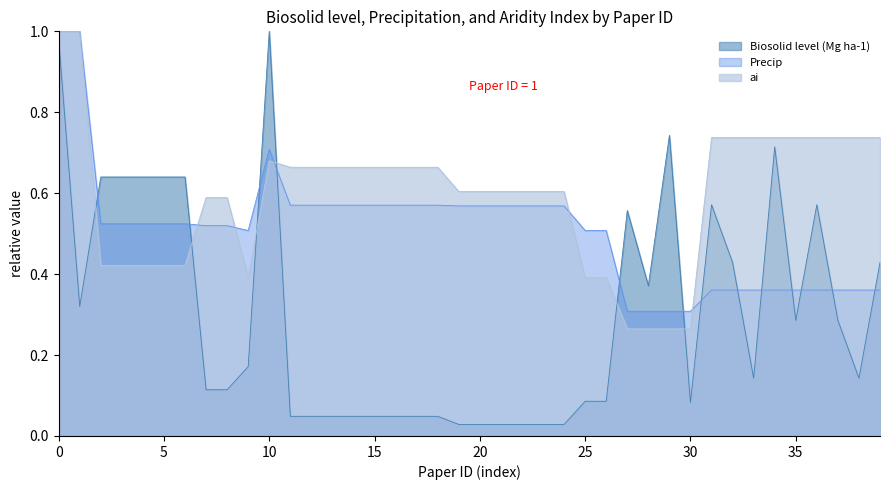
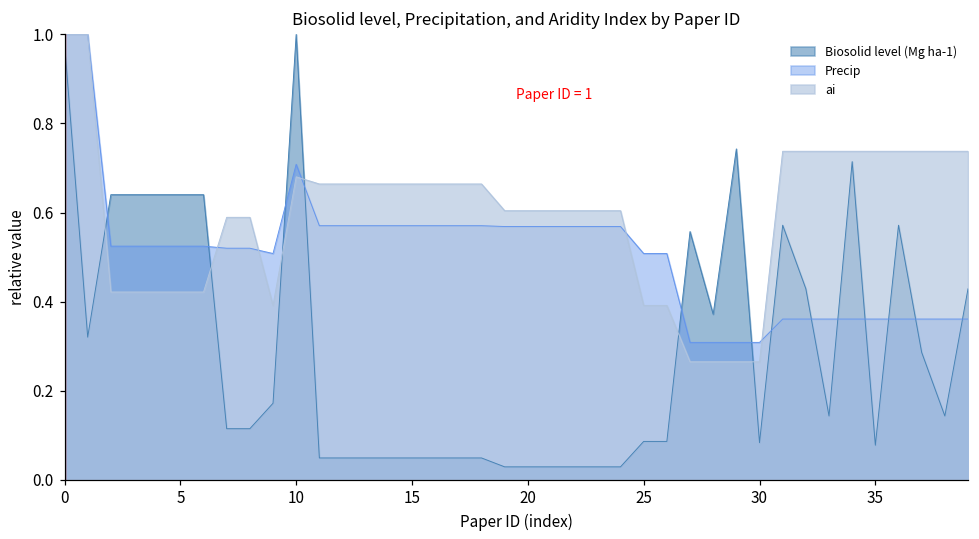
  {
    "Biosolid level (Mg ha-1)": {
      "0": 0.98,
      "5": 0.64,
      "10": 1.00,
      "15": 0.05,
      "20": 0.03,
      "25": 0.09,
      "30": 0.08,
-     "35": 0.29
+     "35": 0.08
    }
  }
